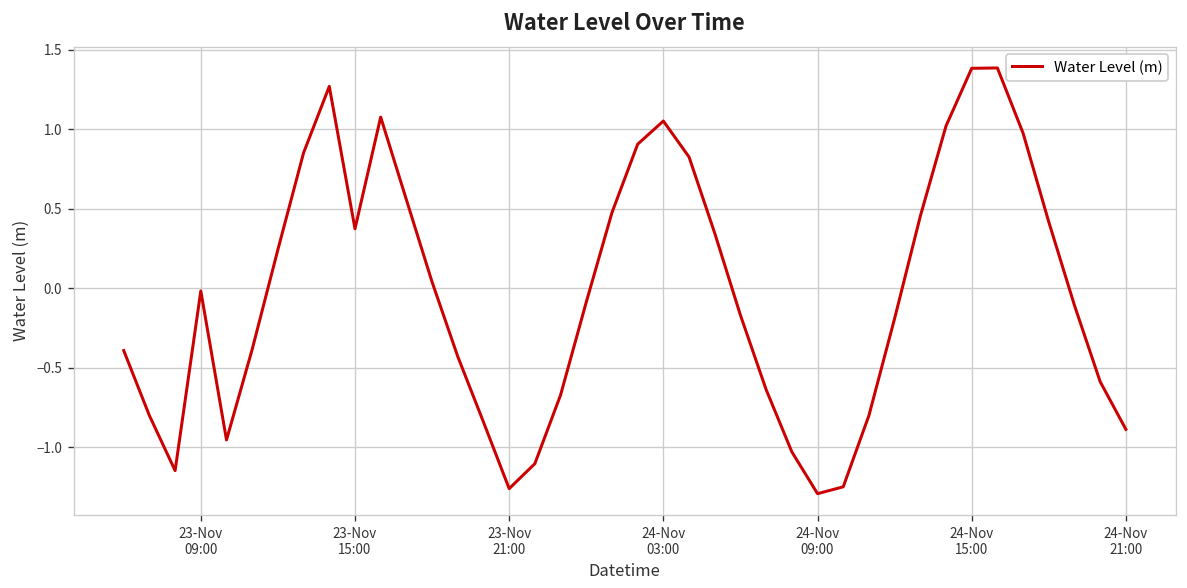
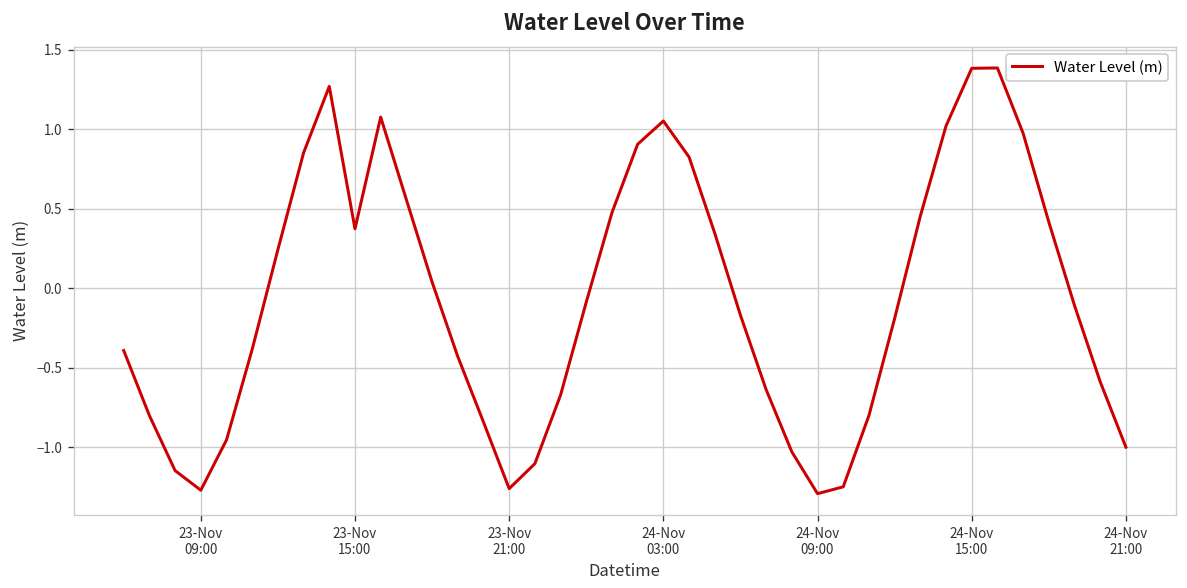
  {
-   "23-Nov 09:00": -0.02,
+   "23-Nov 09:00": -1.27,
    "23-Nov 15:00": 0.37,
    "23-Nov 21:00": -1.26,
    "24-Nov 03:00": 1.05,
    "24-Nov 09:00": -1.29,
    "24-Nov 15:00": 1.38,
-   "24-Nov 21:00": -0.89
+   "24-Nov 21:00": -1.00
  }
